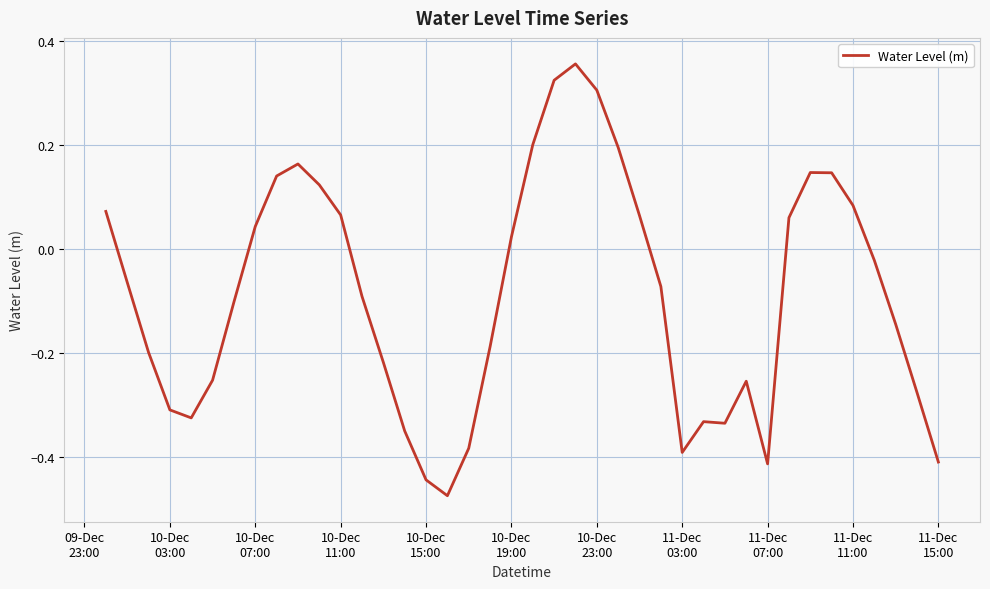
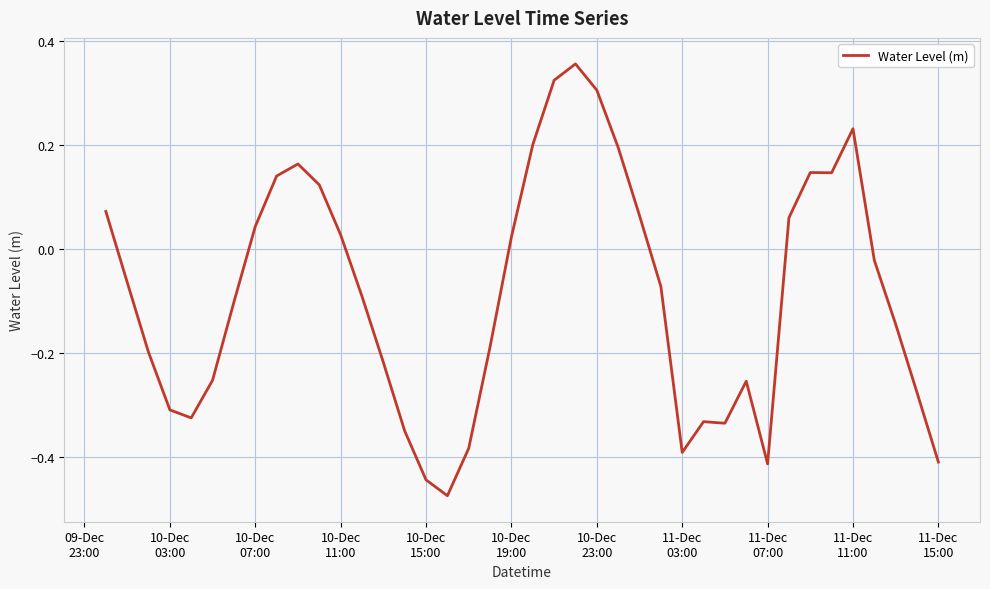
  {
    "10-Dec 03:00": -0.31,
    "10-Dec 07:00": 0.04,
-   "10-Dec 11:00": 0.06,
+   "10-Dec 11:00": 0.03,
    "10-Dec 15:00": -0.44,
    "10-Dec 19:00": 0.02,
    "10-Dec 23:00": 0.30,
    "11-Dec 03:00": -0.39,
    "11-Dec 07:00": -0.41,
-   "11-Dec 11:00": 0.08,
+   "11-Dec 11:00": 0.23,
    "11-Dec 15:00": -0.41
  }
